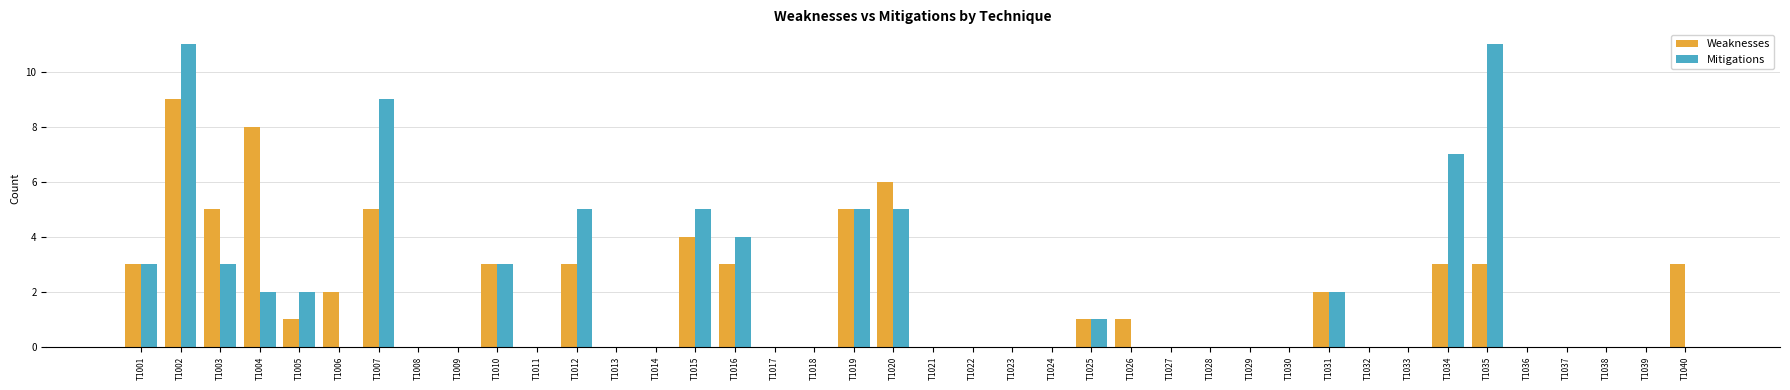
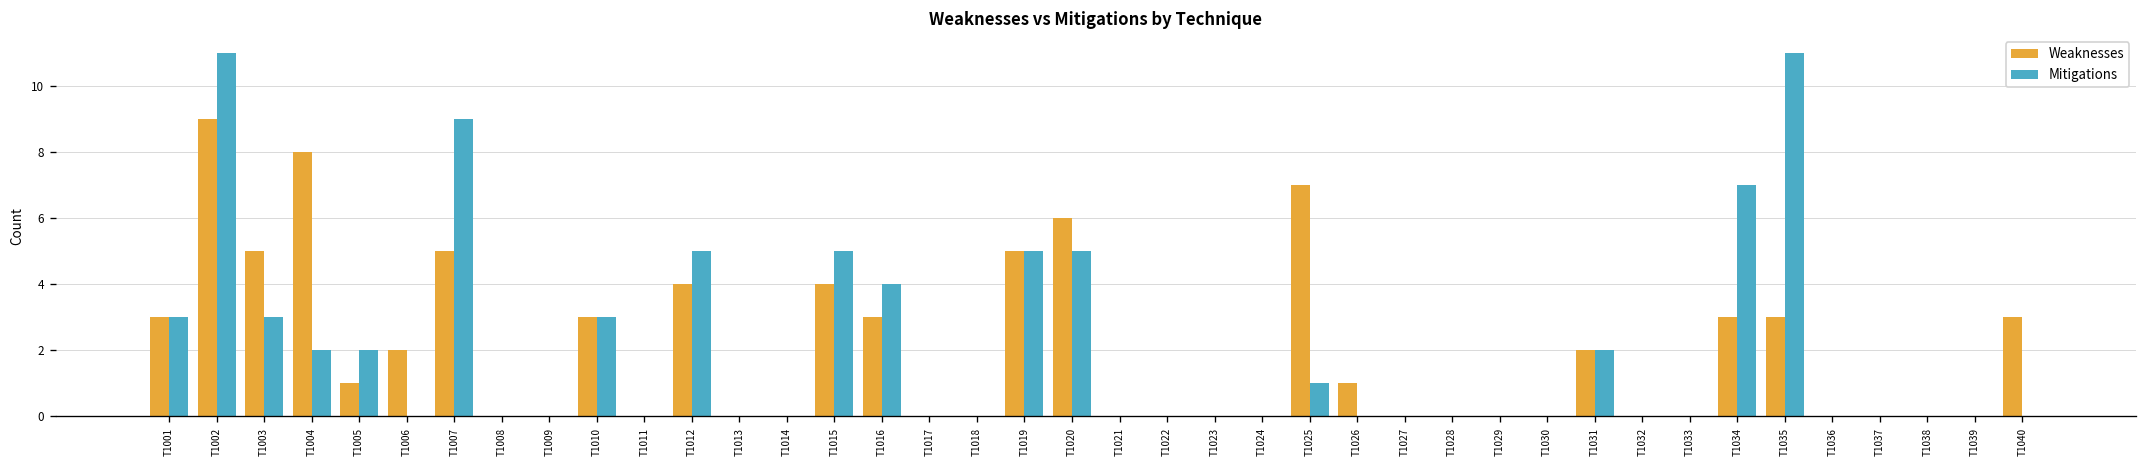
  {
    "Weaknesses": {
      "T1001": 3,
      "T1002": 9,
      "T1003": 5,
      "T1004": 8,
      "T1005": 1,
      "T1006": 2,
      "T1007": 5,
      "T1008": 0,
      "T1009": 0,
      "T1010": 3,
      "T1011": 0,
-     "T1012": 3,
+     "T1012": 4,
      "T1013": 0,
      "T1014": 0,
      "T1015": 4,
      "T1016": 3,
      "T1017": 0,
      "T1018": 0,
      "T1019": 5,
      "T1020": 6,
      "T1021": 0,
      "T1022": 0,
      "T1023": 0,
      "T1024": 0,
-     "T1025": 1,
+     "T1025": 7,
      "T1026": 1,
      "T1027": 0,
      "T1028": 0,
      "T1029": 0,
      "T1030": 0,
      "T1031": 2,
      "T1032": 0,
      "T1033": 0,
      "T1034": 3,
      "T1035": 3,
      "T1036": 0,
      "T1037": 0,
      "T1038": 0,
      "T1039": 0,
      "T1040": 3
    },
    "Mitigations": {
      "T1001": 3,
      "T1002": 11,
      "T1003": 3,
      "T1004": 2,
      "T1005": 2,
      "T1006": 0,
      "T1007": 9,
      "T1008": 0,
      "T1009": 0,
      "T1010": 3,
      "T1011": 0,
      "T1012": 5,
      "T1013": 0,
      "T1014": 0,
      "T1015": 5,
      "T1016": 4,
      "T1017": 0,
      "T1018": 0,
      "T1019": 5,
      "T1020": 5,
      "T1021": 0,
      "T1022": 0,
      "T1023": 0,
      "T1024": 0,
      "T1025": 1,
      "T1026": 0,
      "T1027": 0,
      "T1028": 0,
      "T1029": 0,
      "T1030": 0,
      "T1031": 2,
      "T1032": 0,
      "T1033": 0,
      "T1034": 7,
      "T1035": 11,
      "T1036": 0,
      "T1037": 0,
      "T1038": 0,
      "T1039": 0,
      "T1040": 0
    }
  }
